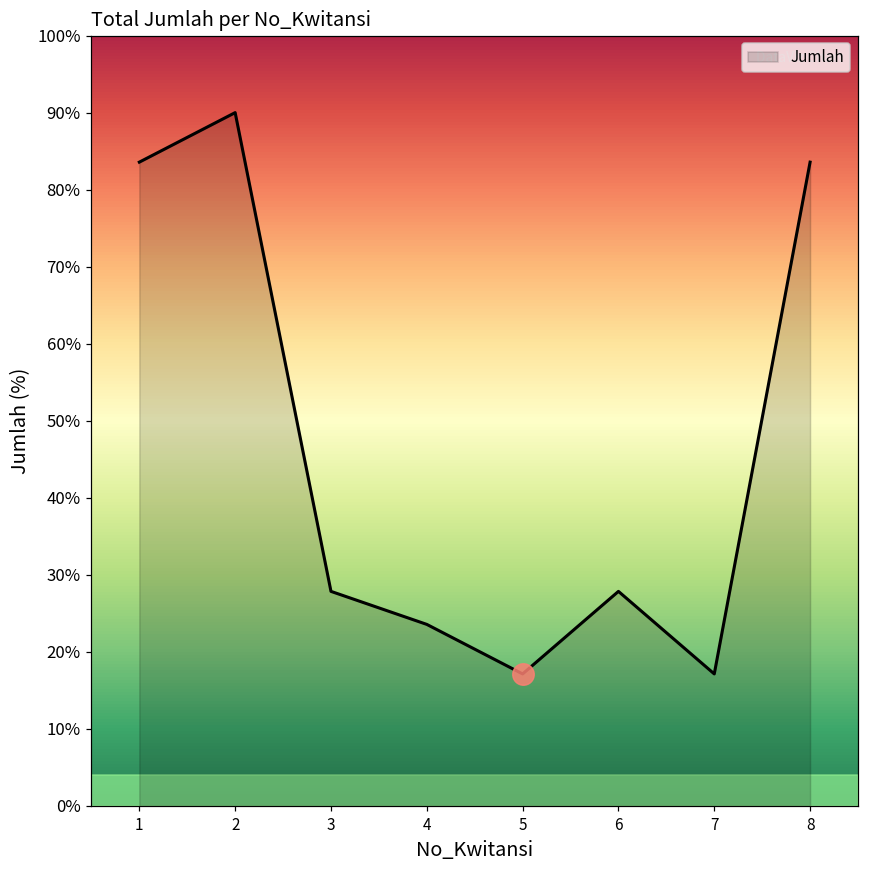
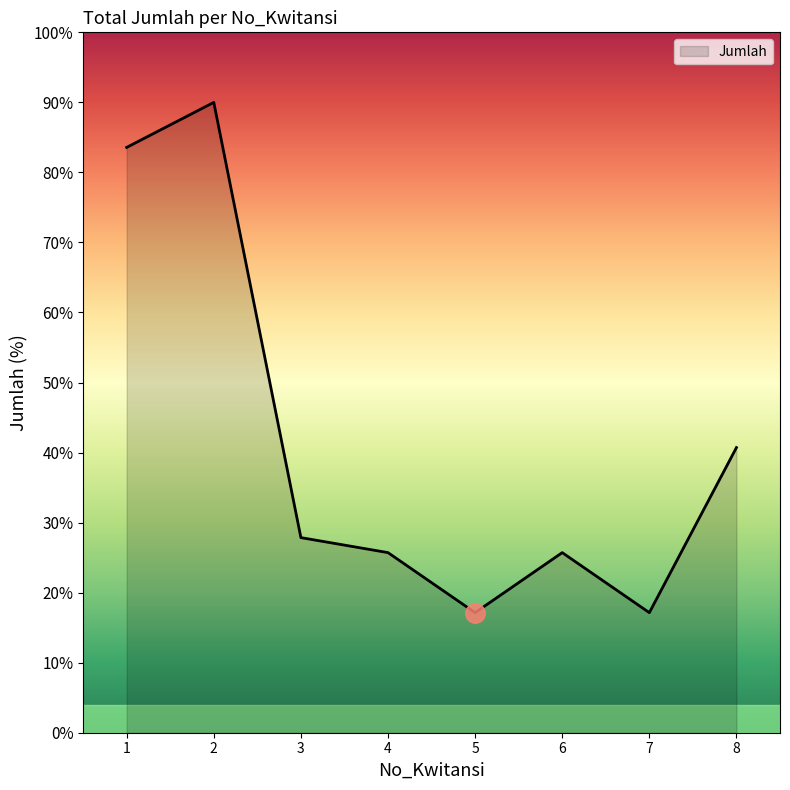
  {
    "Jumlah": {
      "1": "84%",
      "2": "90%",
      "3": "28%",
-     "4": "24%",
-     "6": "28%",
+     "4": "26%",
+     "6": "26%",
      "7": "17%",
-     "8": "84%"
+     "8": "41%"
    }
  }
